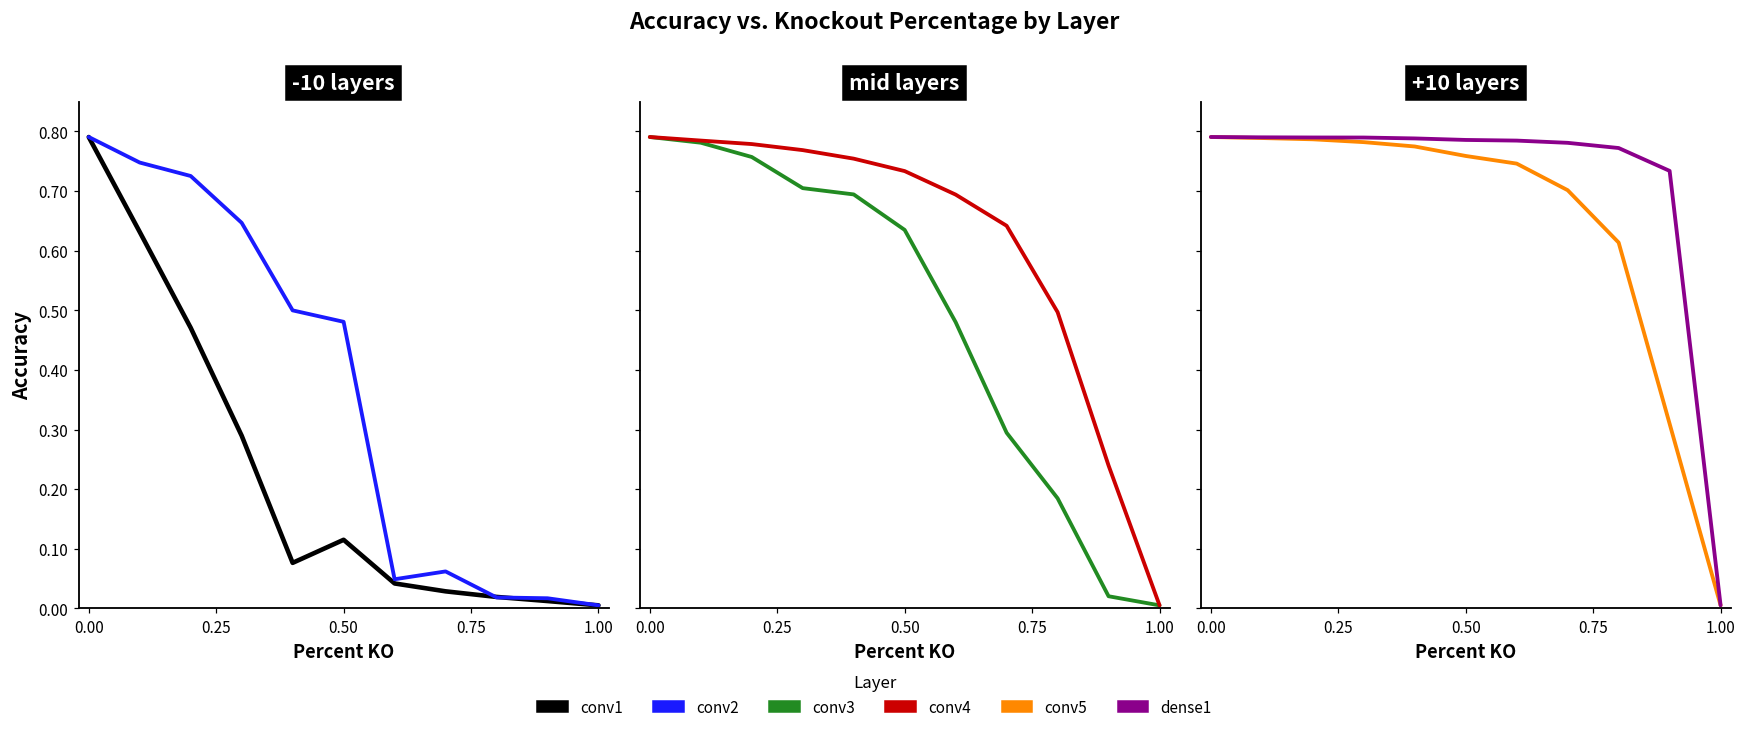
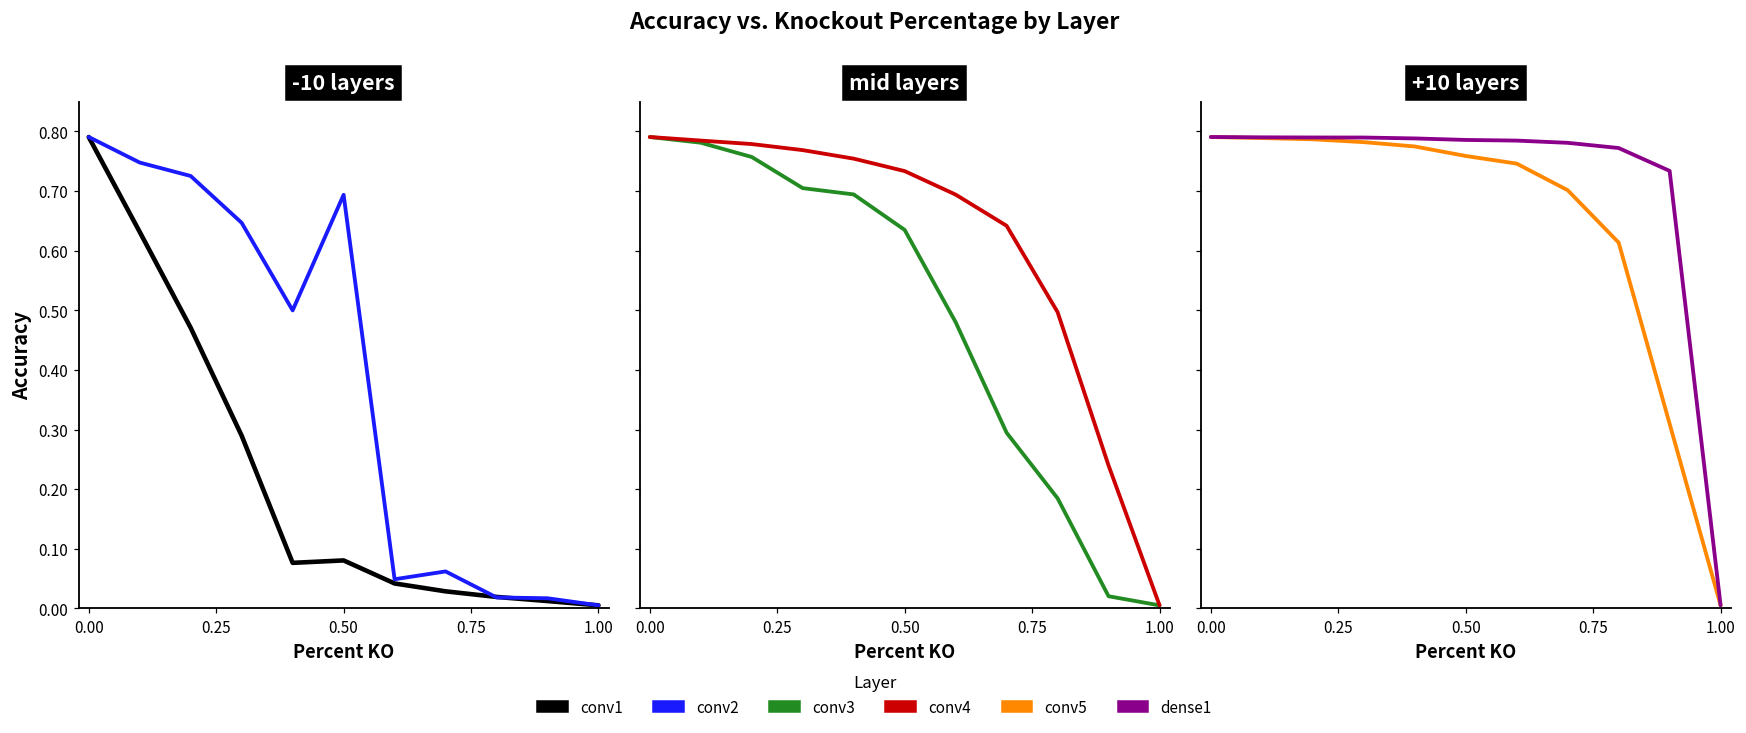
  {
    "-10 layers": {
      "conv1": {
-       "0.50": 0.11
+       "0.50": 0.08
      },
      "conv2": {
-       "0.50": 0.48
+       "0.50": 0.69
      }
    }
  }
